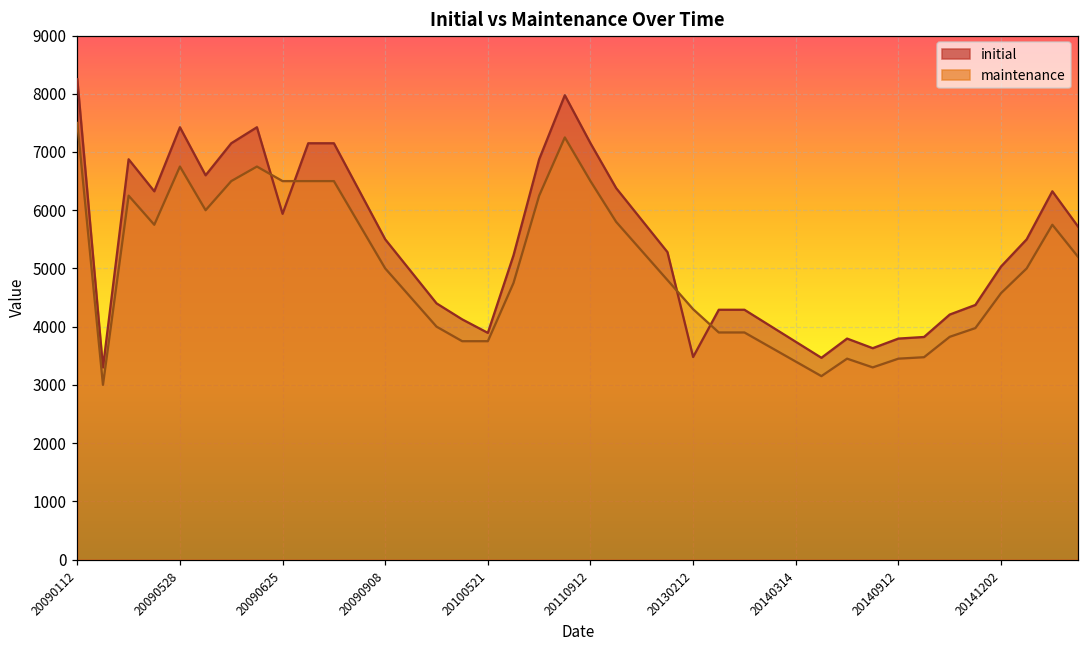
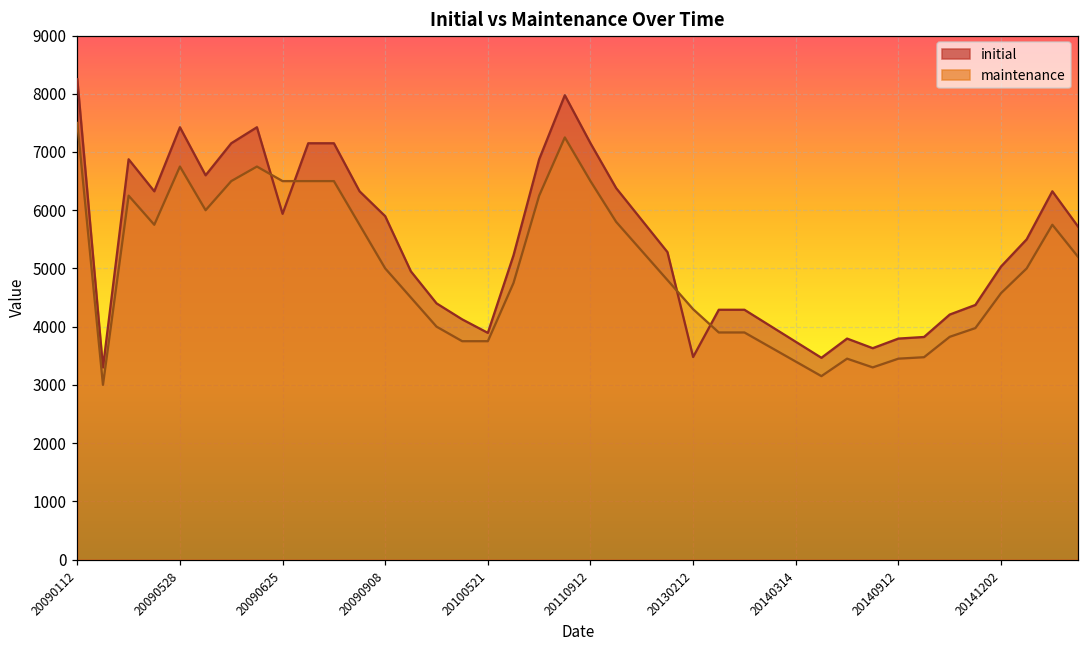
  {
    "initial": {
      "20090112": 8300,
      "20090528": 7400,
      "20090625": 5900,
-     "20090908": 5500,
+     "20090908": 5900,
      "20100521": 3900,
      "20110912": 7200,
      "20130212": 3500,
      "20140314": 3700,
      "20140912": 3800,
      "20141202": 5000
    },
    "maintenance": {
      "20090112": 7500,
      "20090528": 6800,
      "20090625": 6500,
      "20090908": 5000,
      "20100521": 3800,
      "20110912": 6500,
      "20130212": 4300,
      "20140314": 3400,
      "20140912": 3500,
      "20141202": 4600
    }
  }
